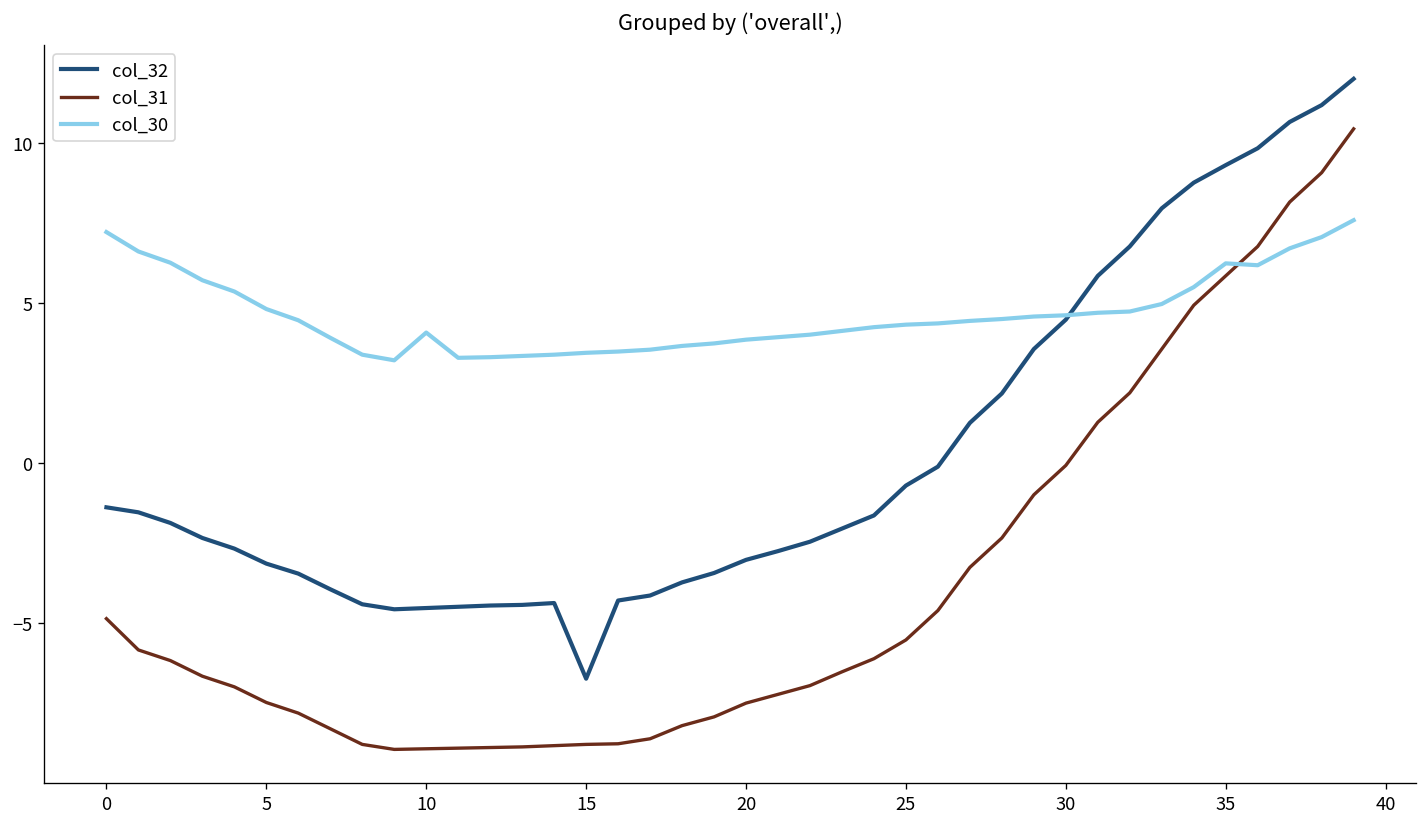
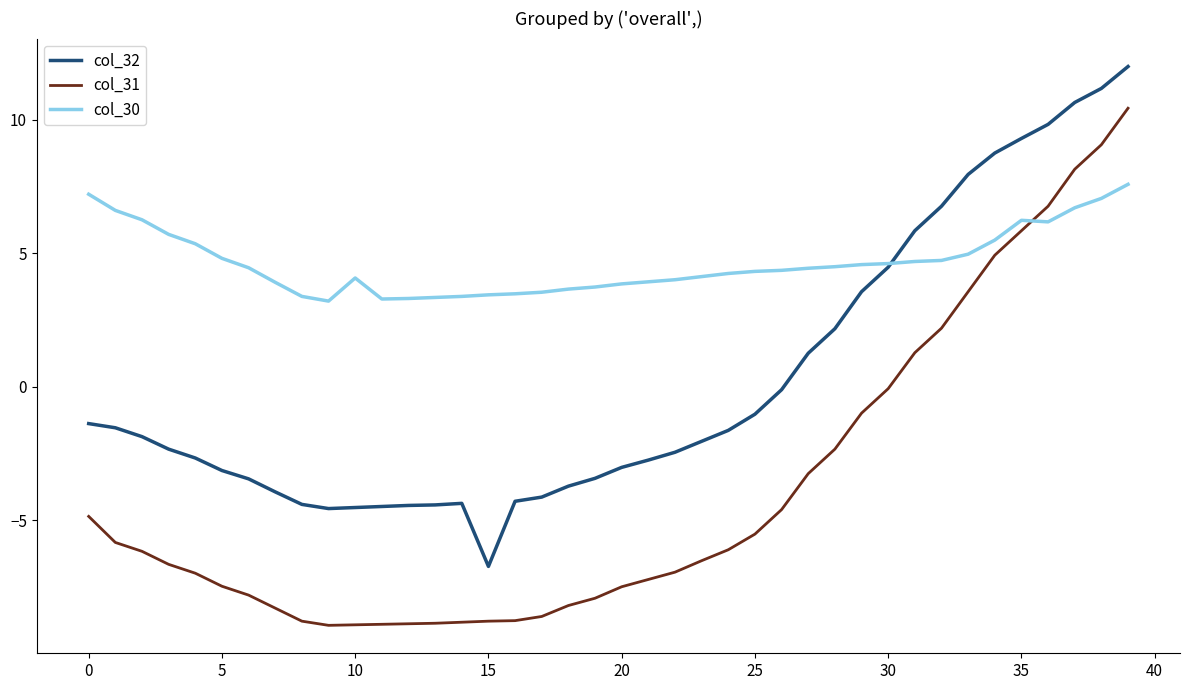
  {
    "col_32": {
      "0": -1.4,
      "5": -3.1,
      "10": -4.5,
      "15": -6.7,
      "20": -3.0,
-     "25": -0.7,
+     "25": -1.0,
      "30": 4.5,
      "35": 9.3
    },
    "col_31": {
      "0": -4.9,
      "5": -7.5,
      "10": -8.9,
      "15": -8.8,
      "20": -7.5,
      "25": -5.5,
      "30": -0.1,
      "35": 5.8
    },
    "col_30": {
      "0": 7.2,
      "5": 4.8,
      "10": 4.1,
      "15": 3.4,
      "20": 3.8,
      "25": 4.3,
      "30": 4.6,
      "35": 6.2
    }
  }
